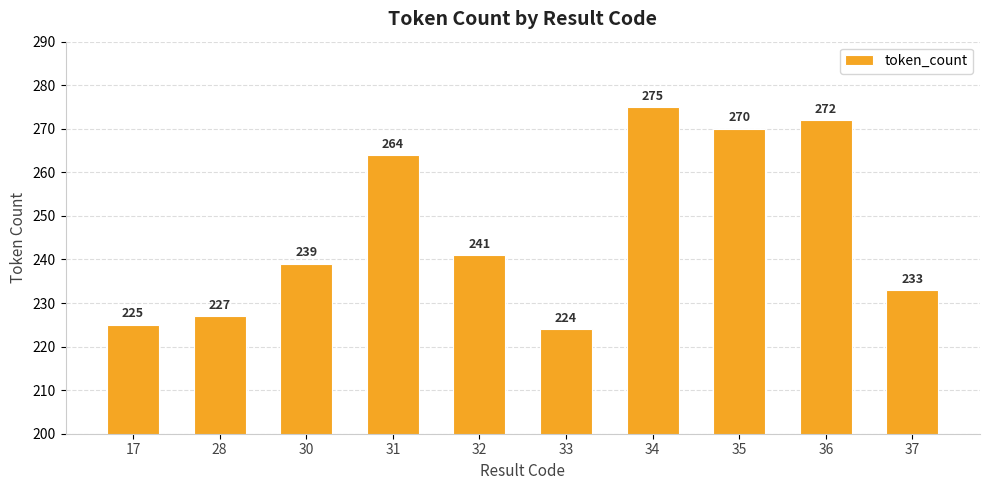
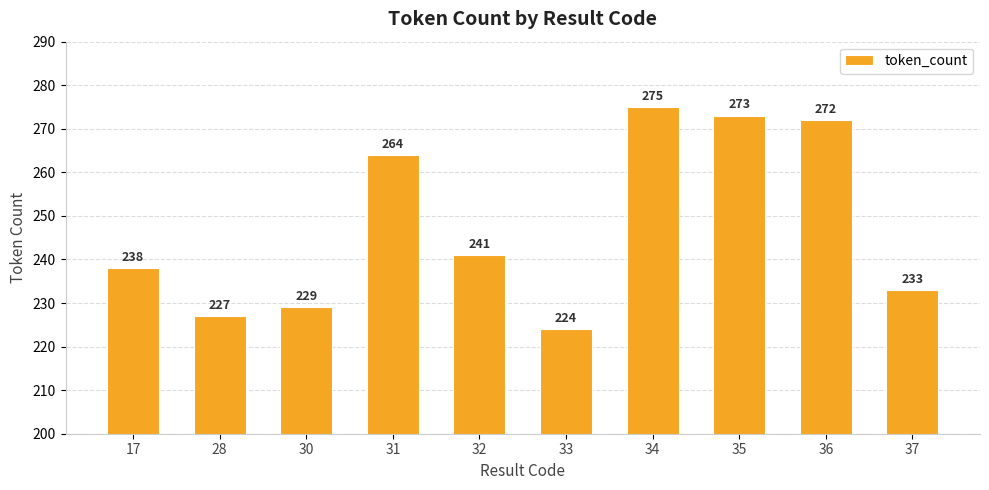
  {
-   "17": 225,
+   "17": 238,
    "28": 227,
-   "30": 239,
+   "30": 229,
    "31": 264,
    "32": 241,
    "33": 224,
    "34": 275,
-   "35": 270,
+   "35": 273,
    "36": 272,
    "37": 233
  }
